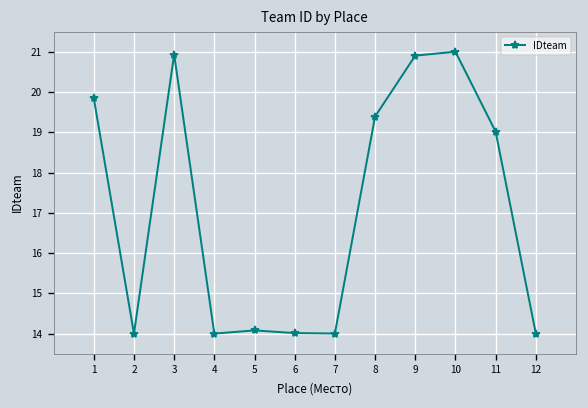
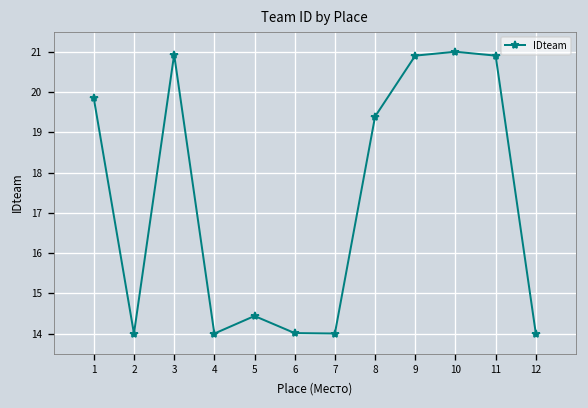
  {
    "1": 19.8,
    "2": 14.0,
    "3": 20.9,
    "4": 14.0,
-   "5": 14.1,
+   "5": 14.4,
    "6": 14.0,
    "7": 14.0,
    "8": 19.4,
    "9": 20.9,
    "10": 21.0,
-   "11": 19.0,
+   "11": 20.9,
    "12": 14.0
  }
